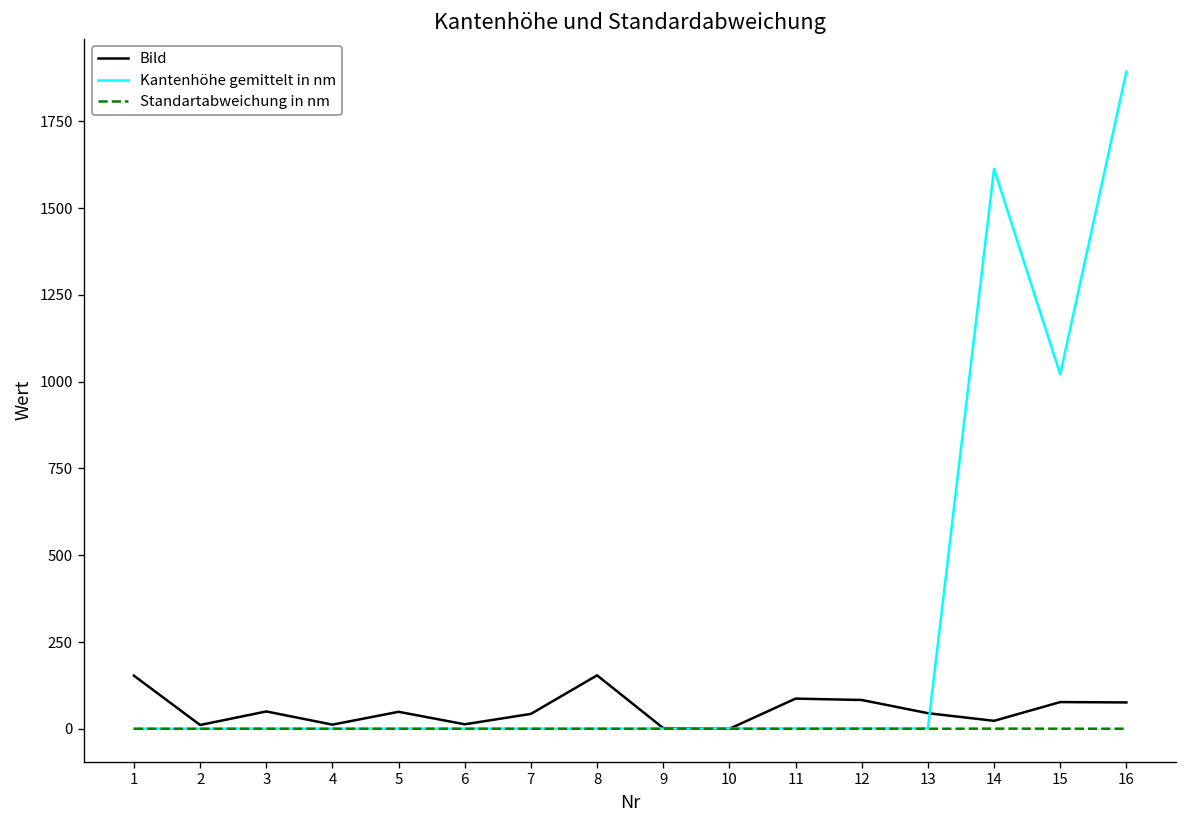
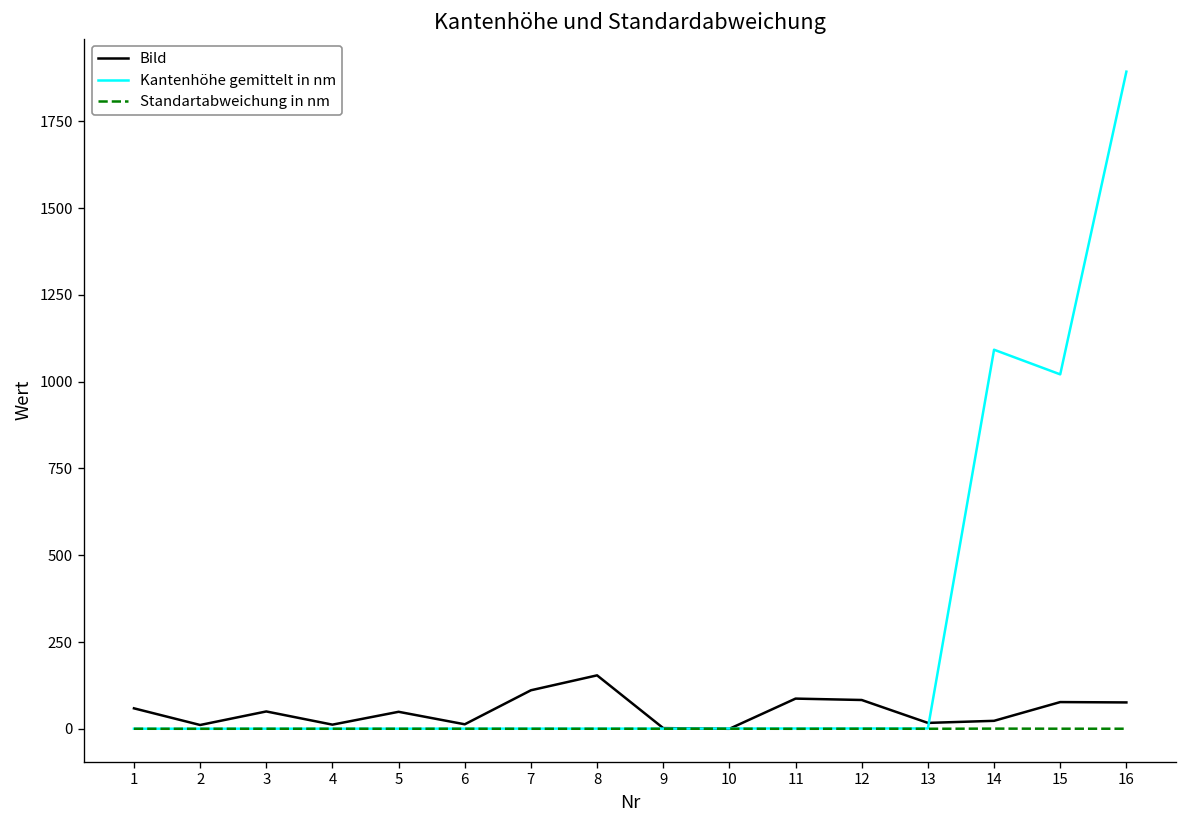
  {
    "Bild": {
-     "1": 150,
+     "1": 60,
      "2": 10,
      "3": 50,
      "4": 10,
      "5": 50,
      "6": 10,
-     "7": 40,
+     "7": 110,
      "8": 150,
      "11": 90,
      "12": 80,
-     "13": 50,
+     "13": 20,
      "14": 20,
      "15": 80,
      "16": 80
    },
    "Kantenhöhe gemittelt in nm": {
-     "14": 1610,
+     "14": 1090,
      "15": 1020,
      "16": 1890
    },
    "Standartabweichung in nm": {
      "14": 0,
      "15": 0,
      "16": 0
    }
  }
